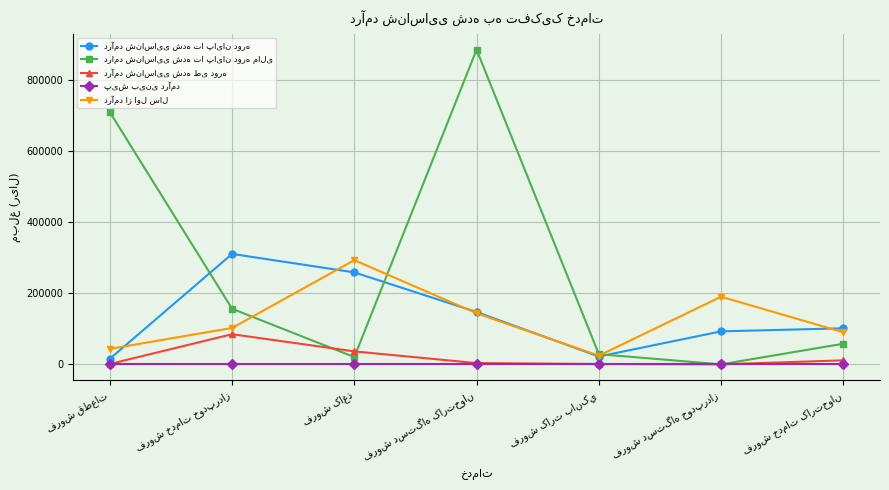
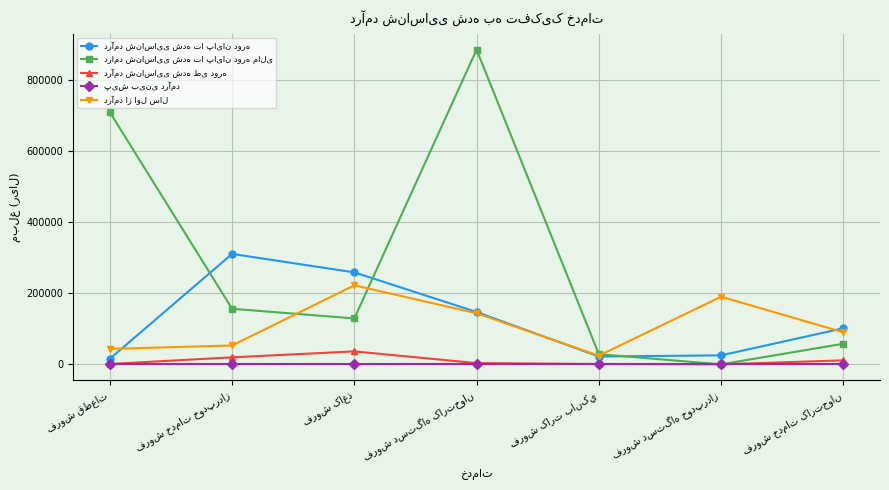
  {
    "درآمد شناسایی شده تا پایان دوره": {
      "فروش قطعات": 20000,
      "فروش خدمات خودپرداز": 310000,
      "فروش کاغذ": 260000,
-     "فروش دستگاه خودپرداز": 90000,
+     "فروش دستگاه خودپرداز": 30000,
      "فروش خدمات کارتخوان": 100000
    },
    "درامد شناسایی شده تا پایان دوره مالی": {
      "فروش قطعات": 710000,
      "فروش خدمات خودپرداز": 160000,
-     "فروش کاغذ": 20000,
+     "فروش کاغذ": 130000,
      "فروش دستگاه کارتخوان": 880000,
      "فروش خدمات کارتخوان": 60000
    },
    "درآمد شناسایی شده طی دوره": {
-     "فروش خدمات خودپرداز": 80000,
+     "فروش خدمات خودپرداز": 20000,
      "فروش کاغذ": 40000,
      "فروش خدمات کارتخوان": 10000
    },
    "پیش بینی درآمد": {
      "فروش خدمات خودپرداز": 0,
      "فروش کاغذ": 0,
      "فروش خدمات کارتخوان": 0
    },
    "درآمد از اول سال": {
      "فروش قطعات": 40000,
-     "فروش خدمات خودپرداز": 100000,
-     "فروش کاغذ": 290000,
+     "فروش خدمات خودپرداز": 50000,
+     "فروش کاغذ": 220000,
      "فروش دستگاه خودپرداز": 190000,
      "فروش خدمات کارتخوان": 90000
    }
  }
